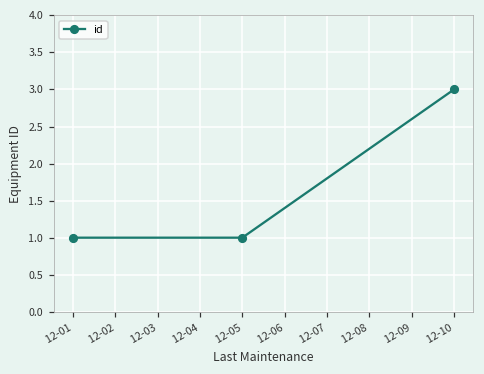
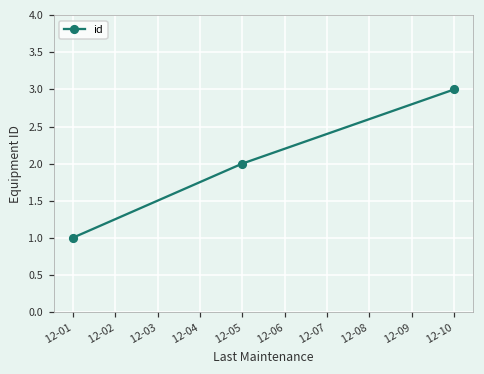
  {
    "12-01": 1,
-   "12-05": 1,
+   "12-05": 2,
    "12-10": 3
  }
